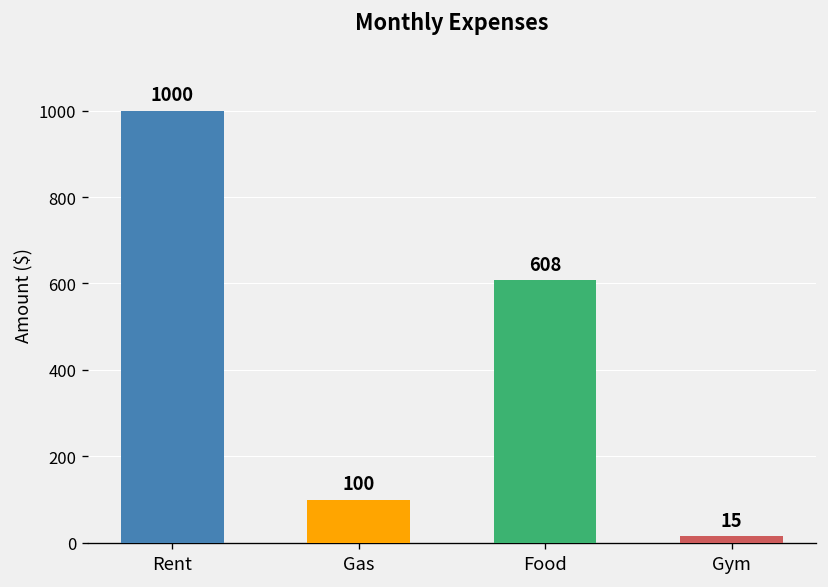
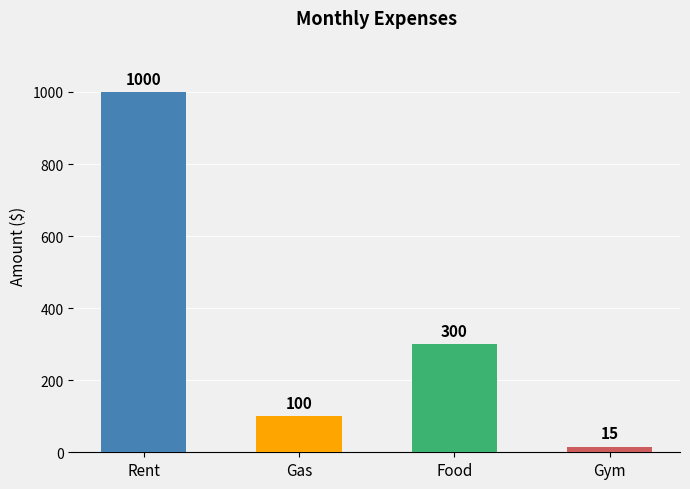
  {
    "Rent": 1000,
    "Gas": 100,
-   "Food": 608,
+   "Food": 300,
    "Gym": 15
  }
